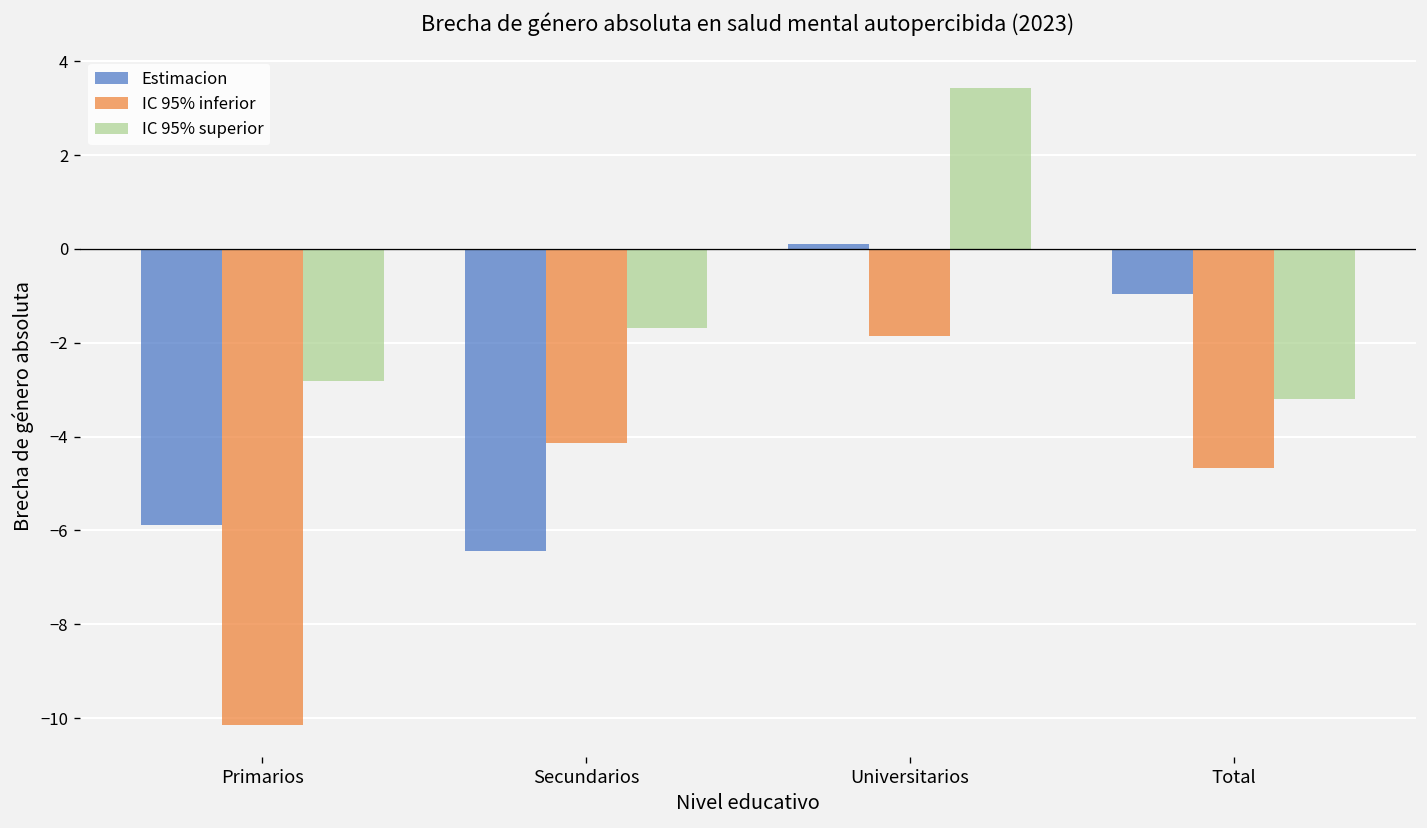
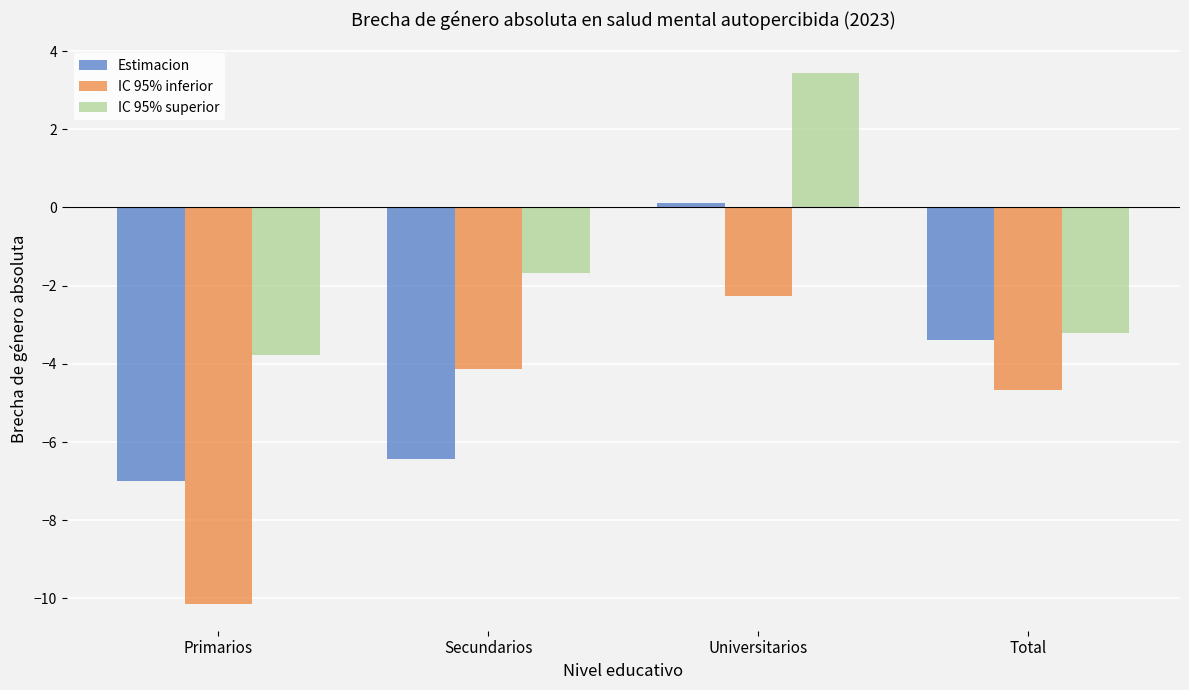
  {
    "Estimacion": {
-     "Primarios": -5.9,
+     "Primarios": -7.0,
      "Secundarios": -6.4,
      "Universitarios": 0.1,
-     "Total": -1.0
+     "Total": -3.4
    },
    "IC 95% inferior": {
      "Primarios": -10.1,
      "Secundarios": -4.1,
-     "Universitarios": -1.8,
+     "Universitarios": -2.3,
      "Total": -4.7
    },
    "IC 95% superior": {
-     "Primarios": -2.8,
+     "Primarios": -3.8,
      "Secundarios": -1.7,
      "Universitarios": 3.4,
      "Total": -3.2
    }
  }
